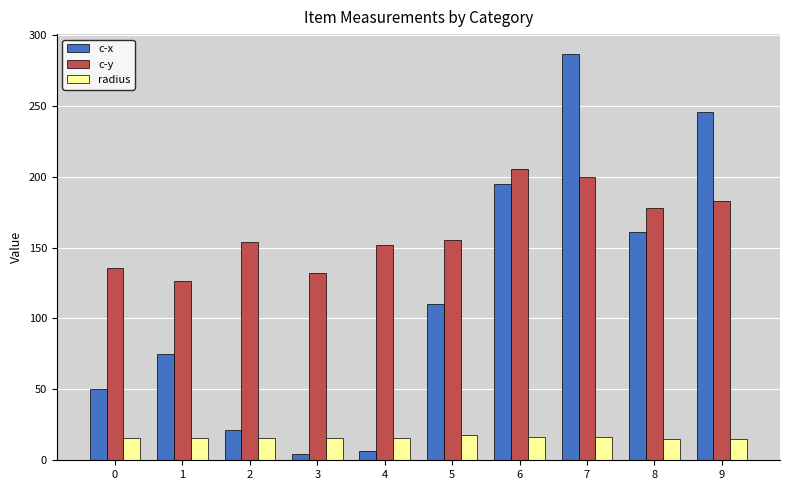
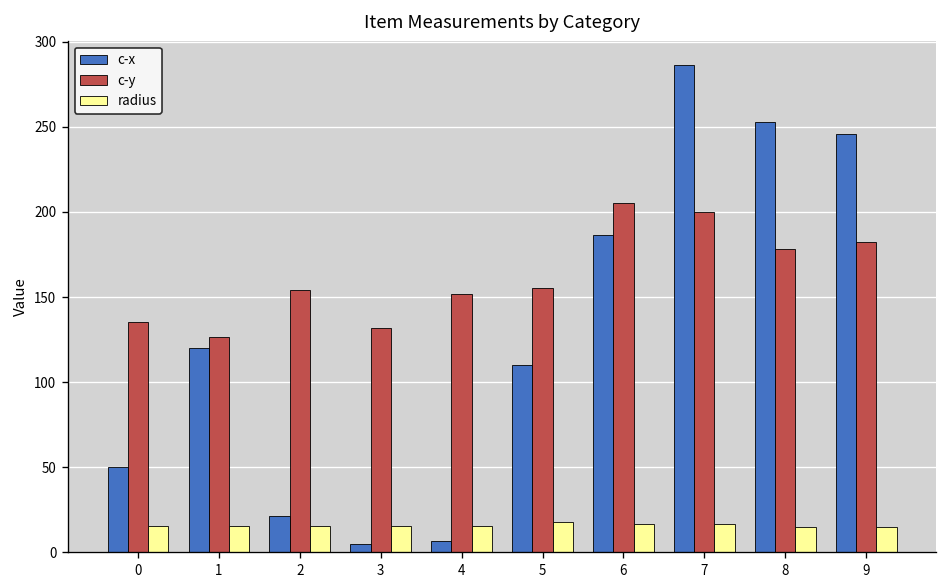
  {
    "c-x": {
      "0": 50,
-     "1": 75,
+     "1": 120,
      "2": 21,
      "3": 5,
      "4": 7,
      "5": 110,
-     "6": 195,
+     "6": 186,
      "7": 286,
-     "8": 161,
+     "8": 253,
      "9": 246
    },
    "c-y": {
      "0": 135,
      "1": 127,
      "2": 154,
      "3": 132,
      "4": 152,
      "5": 156,
      "6": 205,
      "7": 200,
      "8": 178,
      "9": 183
    },
    "radius": {
      "0": 16,
      "1": 16,
      "2": 16,
      "3": 16,
      "4": 16,
      "5": 18,
      "6": 16,
      "7": 16,
      "8": 15,
      "9": 15
    }
  }
